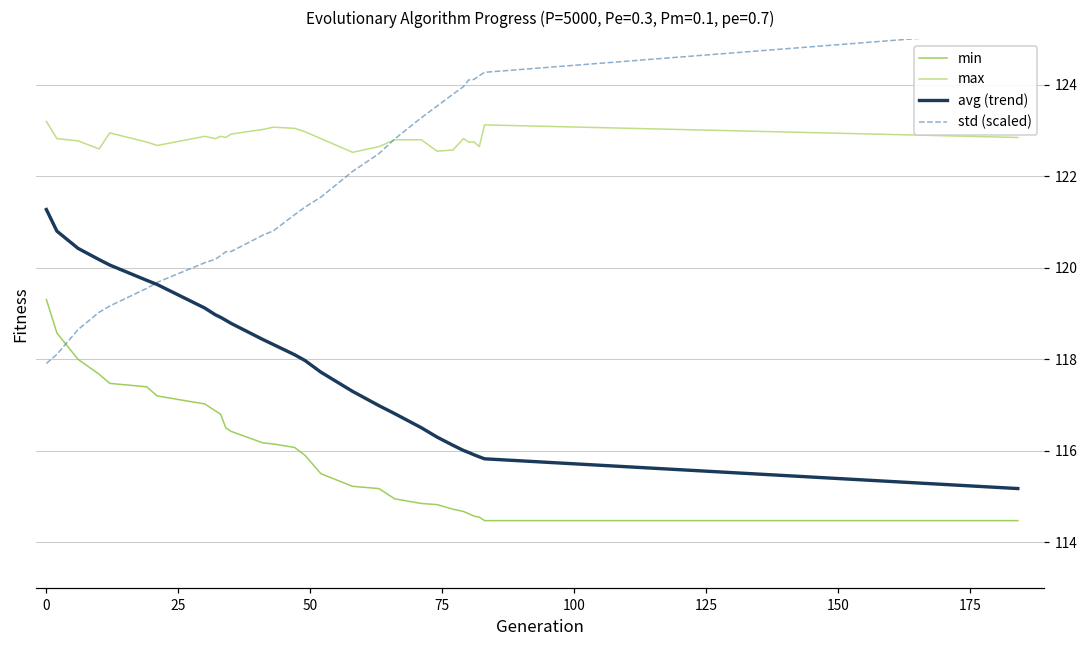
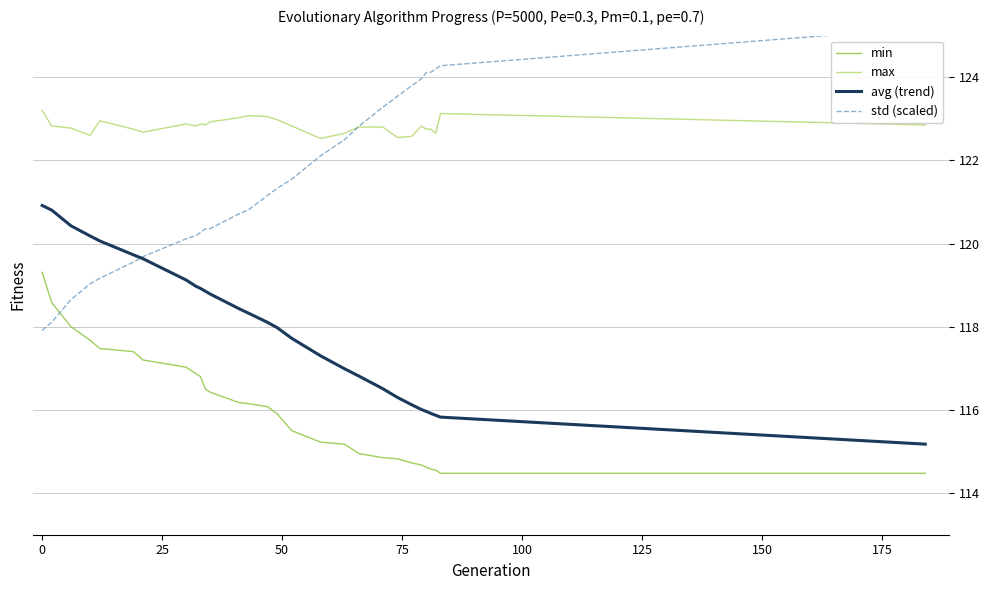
  {
    "min": {
      "0": 119.3
    },
    "max": {
      "0": 123.2
    },
    "avg (trend)": {
-     "0": 121.3
+     "0": 120.9
    },
    "std (scaled)": {
      "0": 117.9
    }
  }
